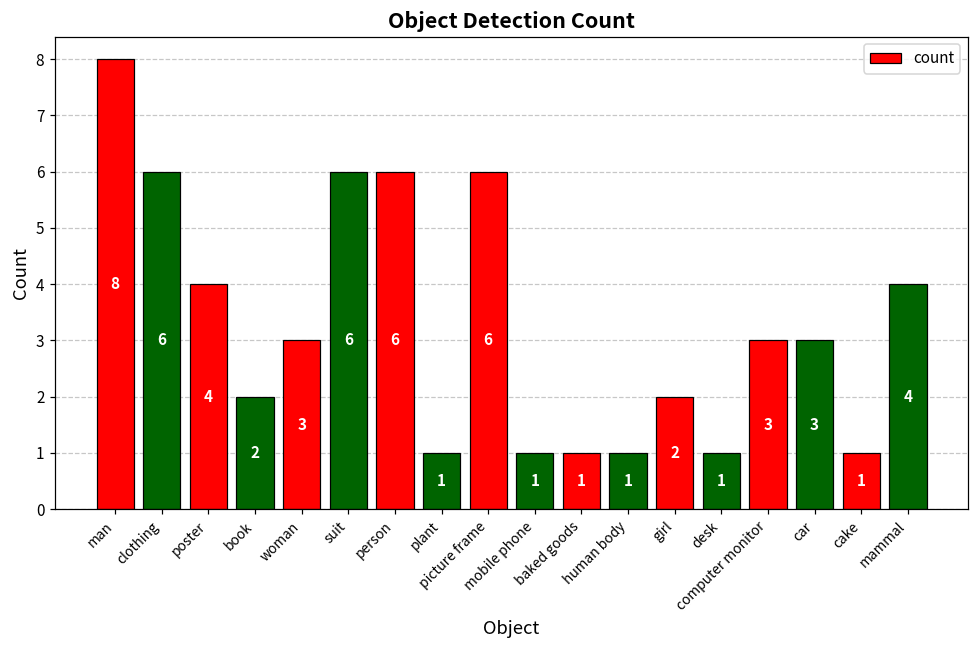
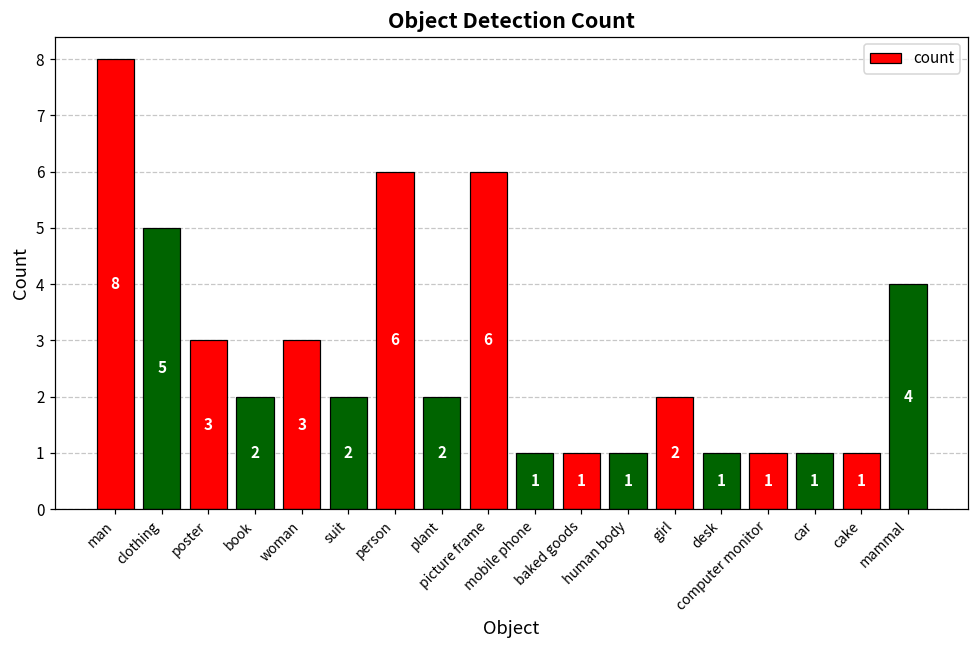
  {
    "man": 8,
-   "clothing": 6,
-   "poster": 4,
+   "clothing": 5,
+   "poster": 3,
    "book": 2,
    "woman": 3,
-   "suit": 6,
+   "suit": 2,
    "person": 6,
-   "plant": 1,
+   "plant": 2,
    "picture frame": 6,
    "mobile phone": 1,
    "baked goods": 1,
    "human body": 1,
    "girl": 2,
    "desk": 1,
-   "computer monitor": 3,
-   "car": 3,
+   "computer monitor": 1,
+   "car": 1,
    "cake": 1,
    "mammal": 4
  }
